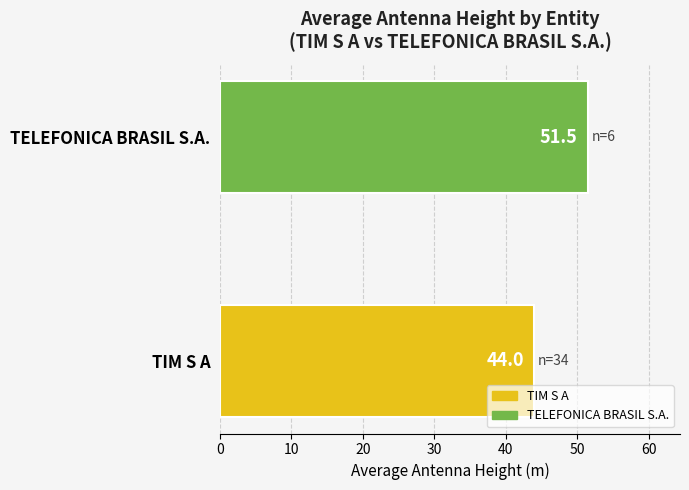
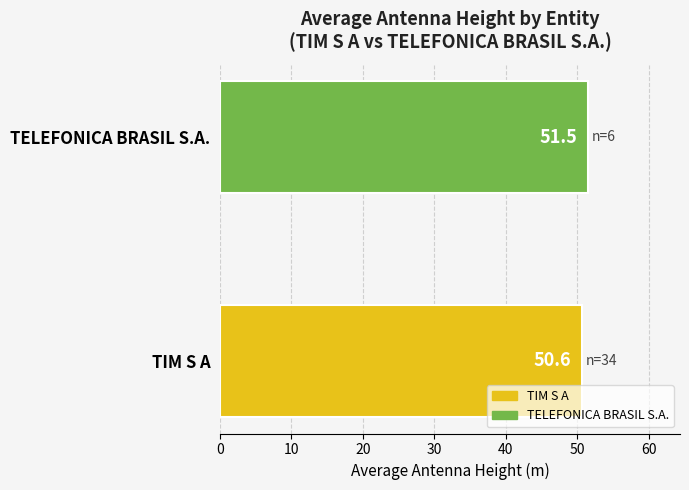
  {
    "TELEFONICA BRASIL S.A.": 51.5,
-   "TIM S A": 44.0
+   "TIM S A": 50.6
  }
